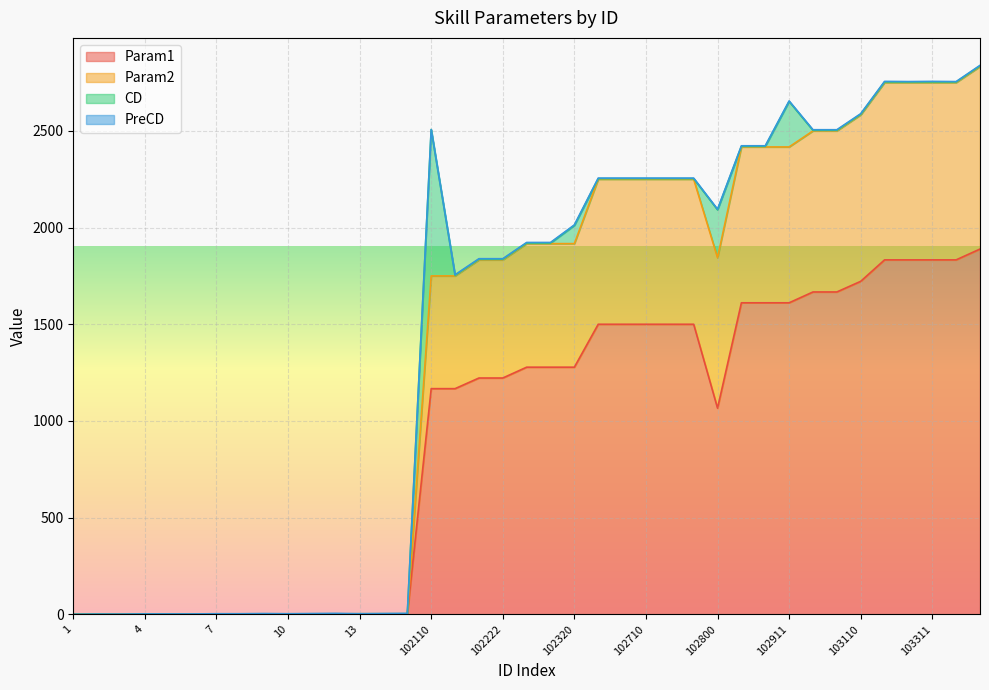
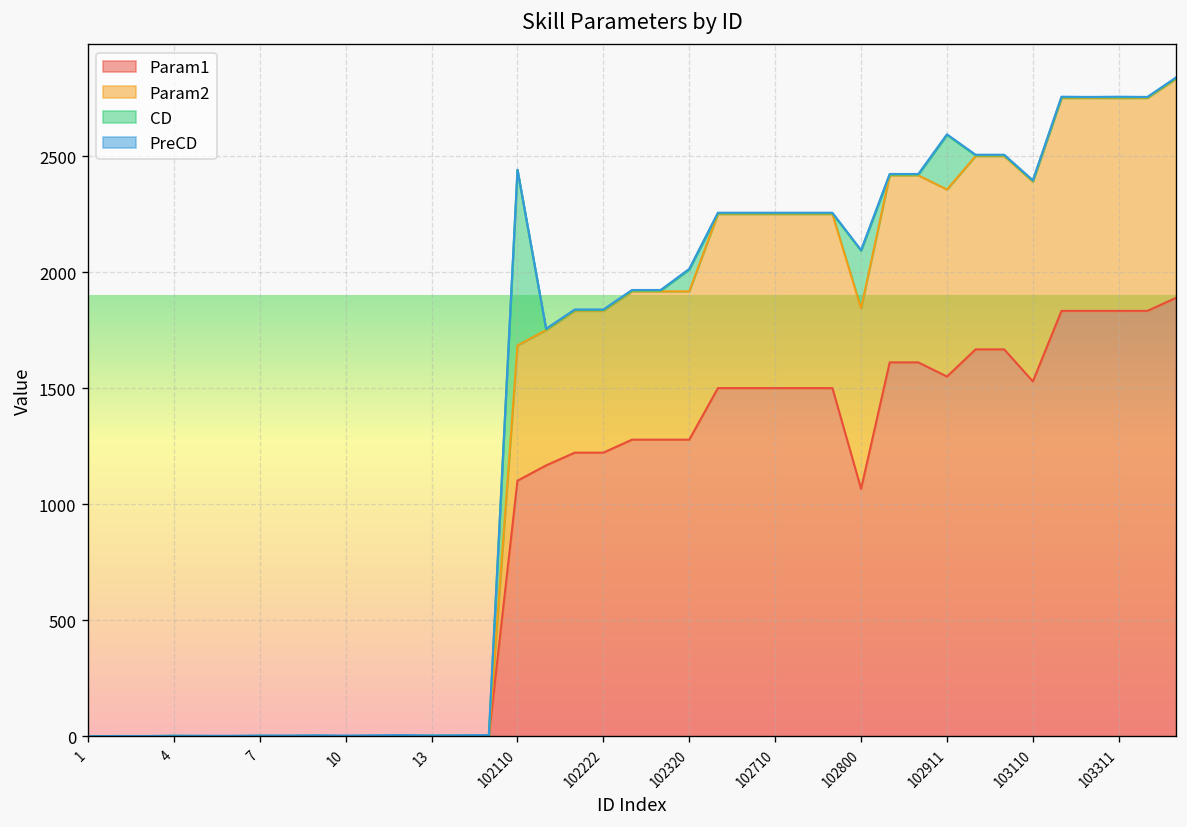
  {
    "Param1": {
-     "102110": 1170,
+     "102110": 1100,
      "102222": 1220,
      "102320": 1280,
      "102710": 1500,
      "102800": 1070,
-     "102911": 1610,
-     "103110": 1720,
+     "102911": 1550,
+     "103110": 1530,
      "103311": 1830
    },
    "Param2": {
      "102110": 580,
      "102320": 640,
      "102800": 780,
      "102911": 810
    }
  }
